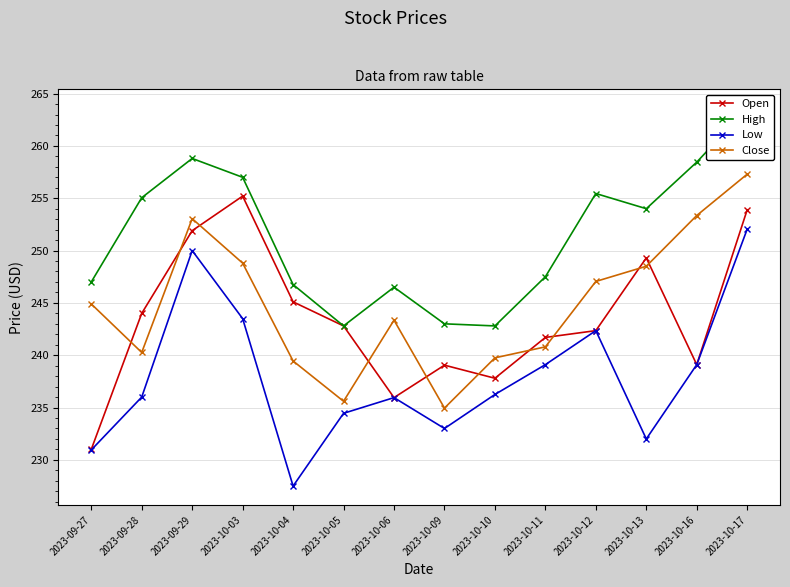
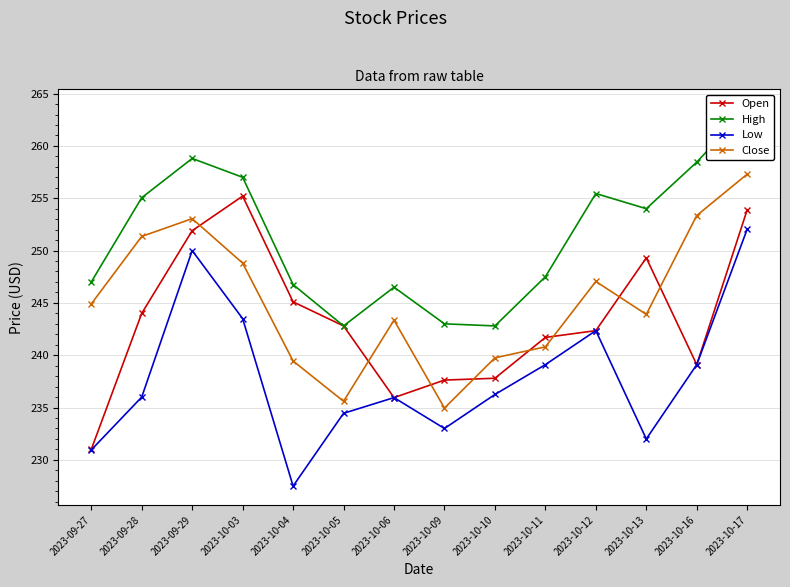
  {
    "Open": {
      "2023-09-28": 244.0,
      "2023-09-29": 251.9,
      "2023-10-03": 255.2,
      "2023-10-04": 245.1,
-     "2023-10-09": 239.1,
+     "2023-10-09": 237.6,
      "2023-10-10": 237.8,
      "2023-10-11": 241.7,
      "2023-10-13": 249.3,
      "2023-10-17": 253.9
    },
    "High": {
      "2023-09-27": 247.0,
      "2023-09-28": 255.1,
      "2023-09-29": 258.8,
      "2023-10-03": 257.0,
      "2023-10-04": 246.8,
      "2023-10-06": 246.5,
      "2023-10-09": 243.0,
      "2023-10-10": 242.8,
      "2023-10-11": 247.5,
      "2023-10-12": 255.4,
      "2023-10-13": 254.0,
      "2023-10-16": 258.5
    },
    "Low": {
      "2023-09-28": 236.0,
      "2023-09-29": 250.0,
      "2023-10-03": 243.5,
      "2023-10-04": 227.5,
      "2023-10-05": 234.4,
      "2023-10-09": 233.0,
      "2023-10-10": 236.3,
      "2023-10-11": 239.1,
      "2023-10-13": 232.0,
      "2023-10-17": 252.1
    },
    "Close": {
      "2023-09-27": 244.9,
-     "2023-09-28": 240.3,
+     "2023-09-28": 251.4,
      "2023-09-29": 253.1,
      "2023-10-03": 248.8,
      "2023-10-04": 239.4,
      "2023-10-05": 235.6,
      "2023-10-06": 243.4,
      "2023-10-09": 234.9,
      "2023-10-10": 239.8,
      "2023-10-11": 240.8,
      "2023-10-12": 247.1,
-     "2023-10-13": 248.5,
+     "2023-10-13": 243.9,
      "2023-10-16": 253.4,
      "2023-10-17": 257.3
    }
  }
